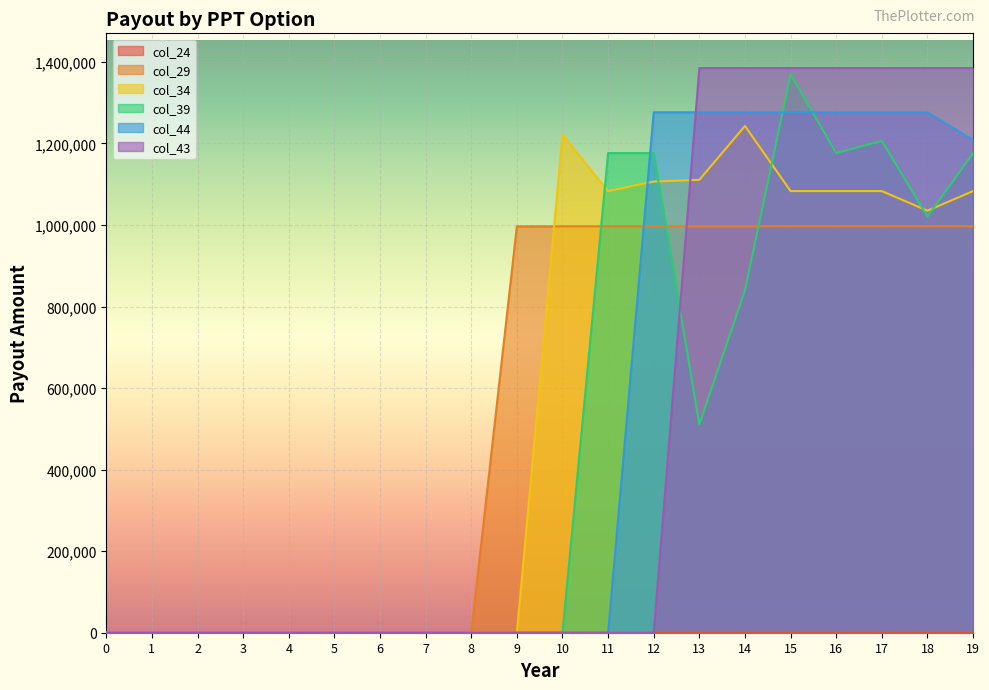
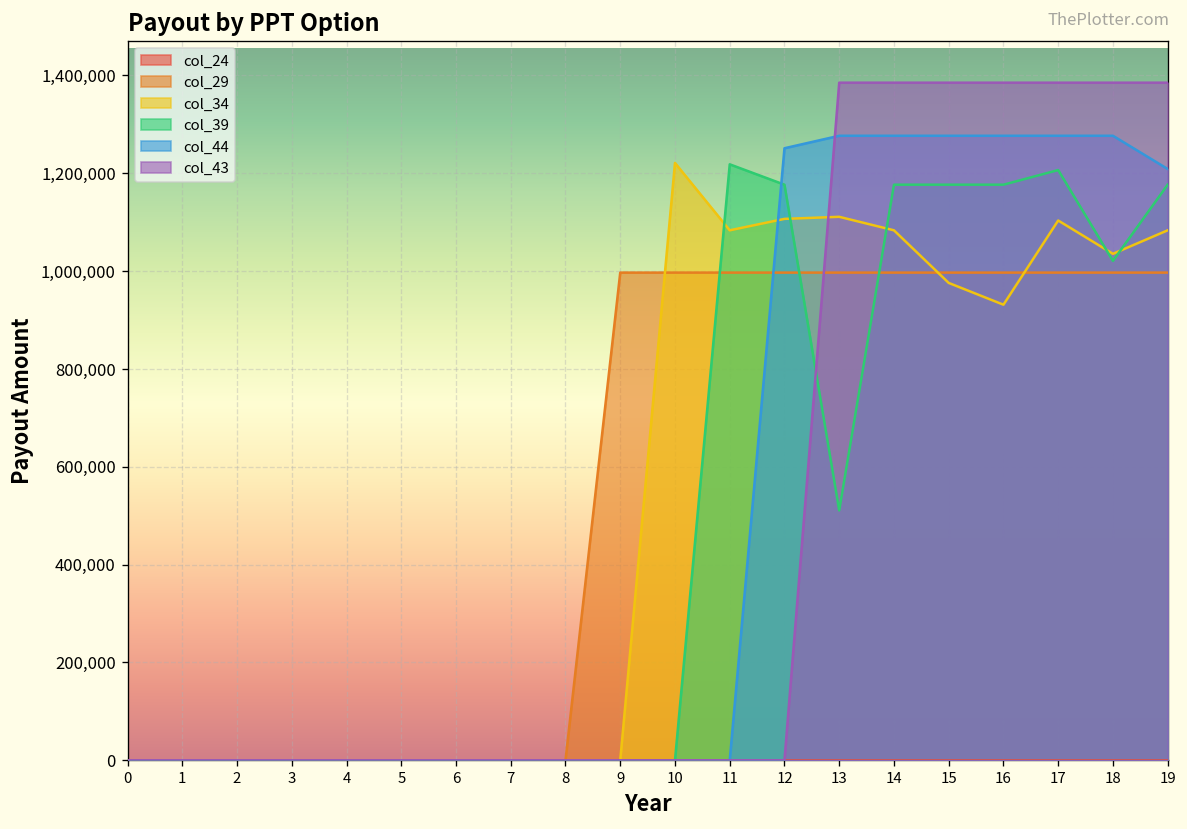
  {
    "col_34": {
      "10": "1,220,000",
      "11": "1,080,000",
      "12": "1,110,000",
      "13": "1,110,000",
-     "14": "1,240,000",
-     "15": "1,080,000",
-     "16": "1,080,000",
-     "17": "1,080,000",
+     "14": "1,080,000",
+     "15": "980,000",
+     "16": "930,000",
+     "17": "1,100,000",
      "18": "1,040,000",
      "19": "1,080,000"
    },
    "col_39": {
-     "11": "1,180,000",
+     "11": "1,220,000",
      "12": "1,180,000",
      "13": "510,000",
-     "14": "840,000",
-     "15": "1,370,000",
+     "14": "1,180,000",
+     "15": "1,180,000",
      "16": "1,180,000",
      "17": "1,210,000",
      "18": "1,020,000",
      "19": "1,180,000"
    },
    "col_44": {
-     "12": "1,280,000",
+     "12": "1,250,000",
      "13": "1,280,000",
      "14": "1,280,000",
      "15": "1,280,000",
      "16": "1,280,000",
      "17": "1,280,000",
      "18": "1,280,000",
      "19": "1,210,000"
    },
    "col_43": {
      "13": "1,380,000",
      "14": "1,380,000",
      "15": "1,380,000",
      "16": "1,380,000",
      "17": "1,380,000",
      "18": "1,380,000",
      "19": "1,380,000"
    }
  }
